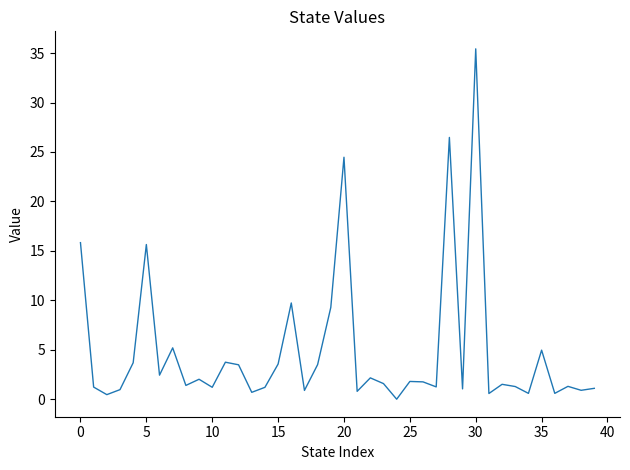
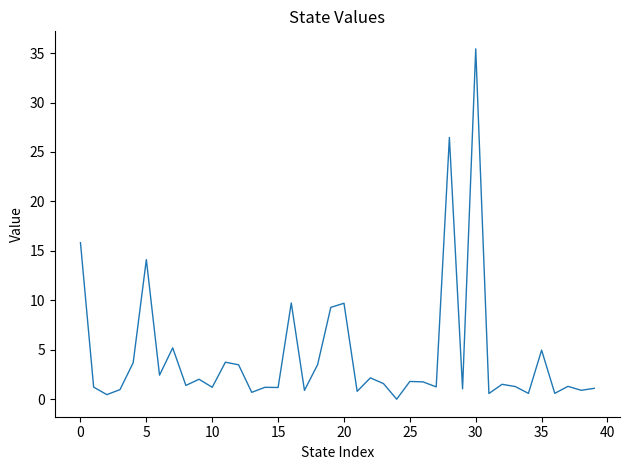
  {
    "0": 16,
-   "5": 16,
+   "5": 14,
    "10": 1,
-   "15": 4,
-   "20": 24,
+   "15": 1,
+   "20": 10,
    "25": 2,
    "30": 35,
    "35": 5
  }
